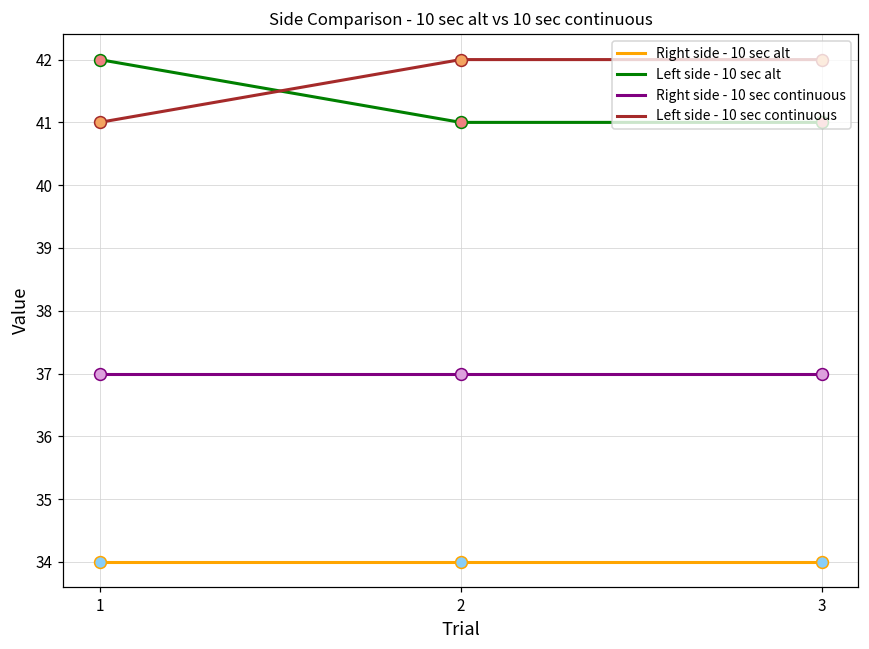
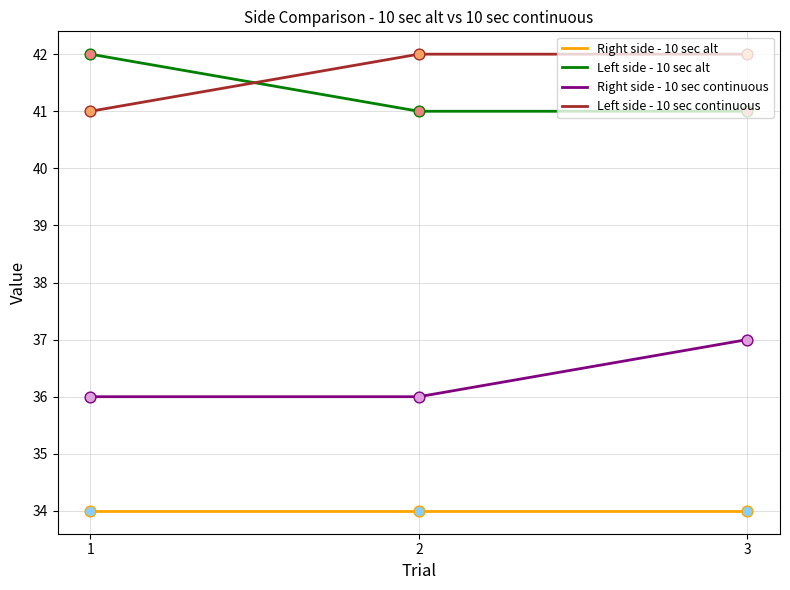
  {
    "Right side - 10 sec alt": {
      "1": 34,
      "2": 34,
      "3": 34
    },
    "Left side - 10 sec alt": {
      "1": 42,
      "2": 41
    },
    "Right side - 10 sec continuous": {
-     "1": 37,
-     "2": 37,
+     "1": 36,
+     "2": 36,
      "3": 37
    },
    "Left side - 10 sec continuous": {
      "1": 41,
      "2": 42
    }
  }
